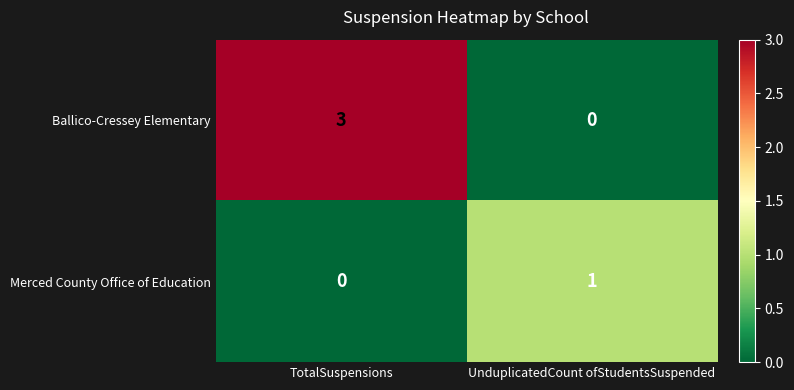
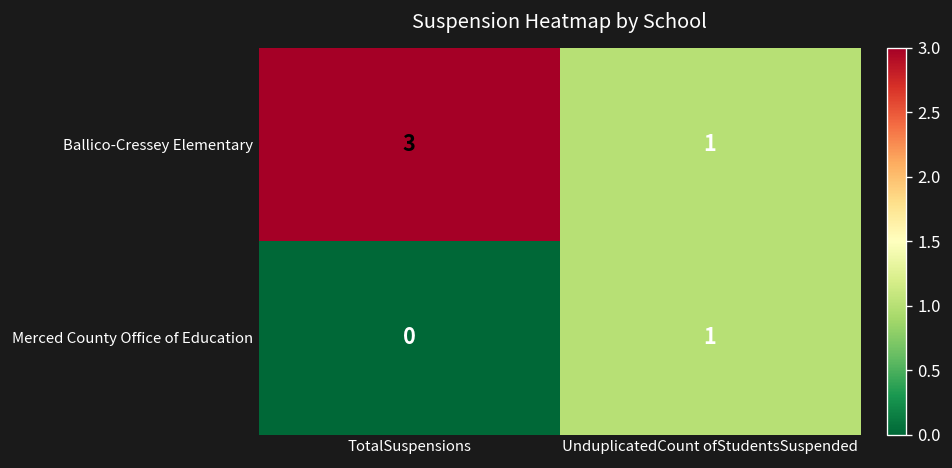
  {
    "Ballico-Cressey Elementary": {
      "TotalSuspensions": 3,
-     "UnduplicatedCount ofStudentsSuspended": 0
+     "UnduplicatedCount ofStudentsSuspended": 1
    },
    "Merced County Office of Education": {
      "TotalSuspensions": 0,
      "UnduplicatedCount ofStudentsSuspended": 1
    }
  }
